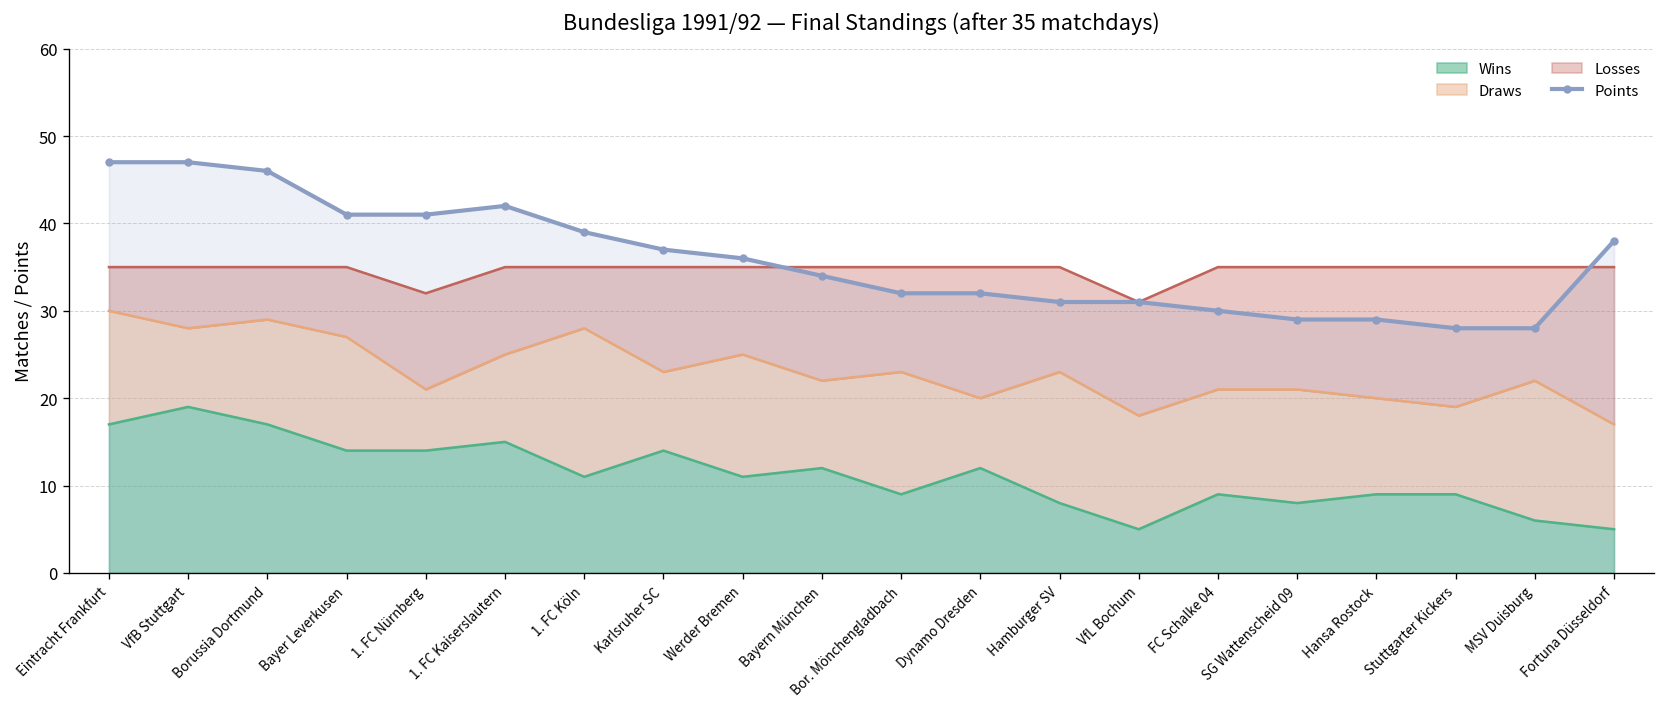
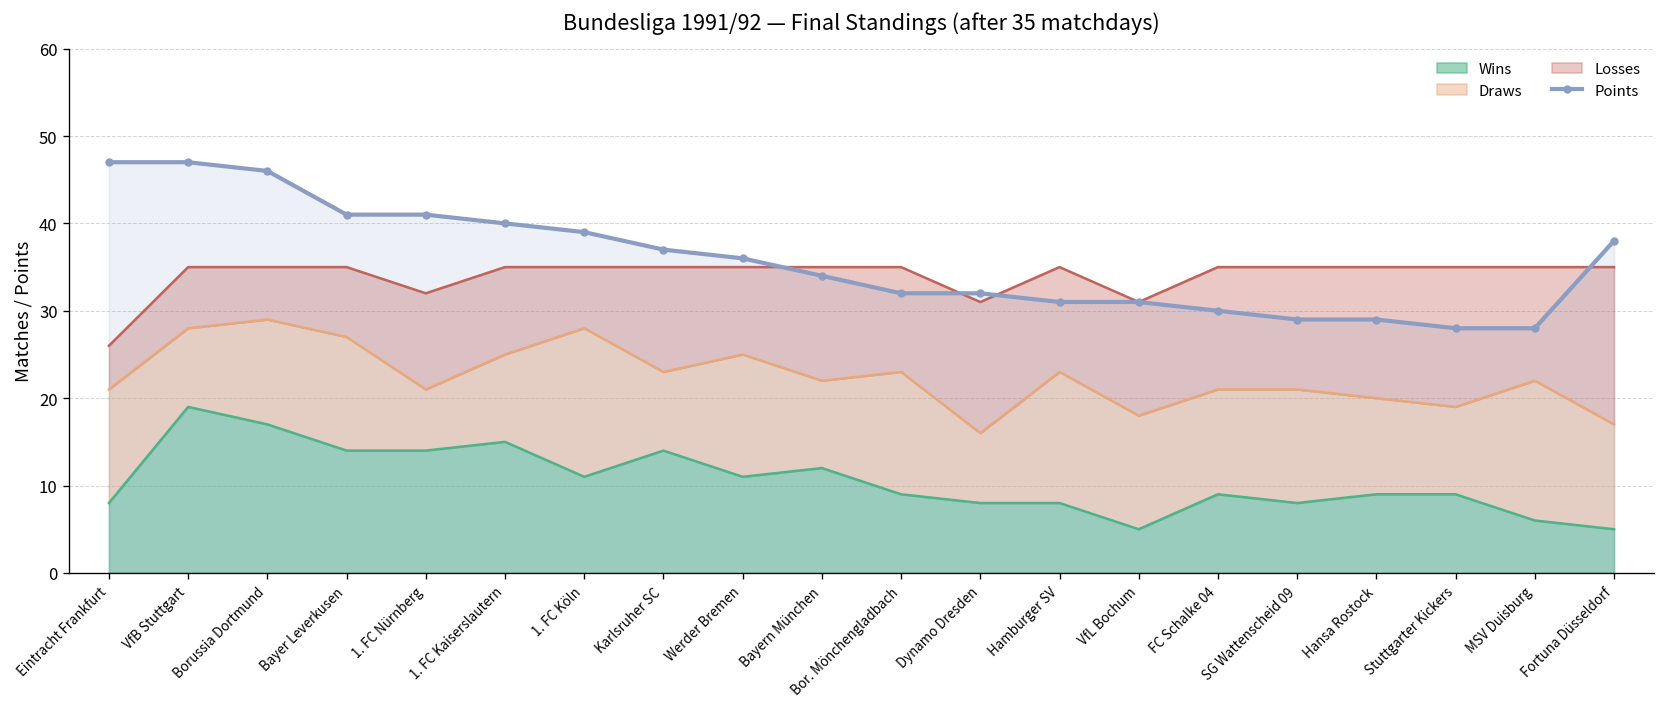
  {
    "Wins": {
-     "Eintracht Frankfurt": 17,
+     "Eintracht Frankfurt": 8,
      "VfB Stuttgart": 19,
      "Borussia Dortmund": 17,
      "Bayer Leverkusen": 14,
      "1. FC Nürnberg": 14,
      "1. FC Kaiserslautern": 15,
      "1. FC Köln": 11,
      "Karlsruher SC": 14,
      "Werder Bremen": 11,
      "Bayern München": 12,
      "Bor. Mönchengladbach": 9,
-     "Dynamo Dresden": 12,
+     "Dynamo Dresden": 8,
      "Hamburger SV": 8,
      "VfL Bochum": 5,
      "FC Schalke 04": 9,
      "SG Wattenscheid 09": 8,
      "Hansa Rostock": 9,
      "Stuttgarter Kickers": 9,
      "MSV Duisburg": 6,
      "Fortuna Düsseldorf": 5
    },
    "Points": {
      "Eintracht Frankfurt": 47,
      "VfB Stuttgart": 47,
      "Borussia Dortmund": 46,
      "Bayer Leverkusen": 41,
      "1. FC Nürnberg": 41,
-     "1. FC Kaiserslautern": 42,
+     "1. FC Kaiserslautern": 40,
      "1. FC Köln": 39,
      "Karlsruher SC": 37,
      "Werder Bremen": 36,
      "Bayern München": 34,
      "Bor. Mönchengladbach": 32,
      "Dynamo Dresden": 32,
      "Hamburger SV": 31,
      "FC Schalke 04": 30,
      "SG Wattenscheid 09": 29,
      "Hansa Rostock": 29,
      "Stuttgarter Kickers": 28,
      "MSV Duisburg": 28,
      "Fortuna Düsseldorf": 38
    }
  }
